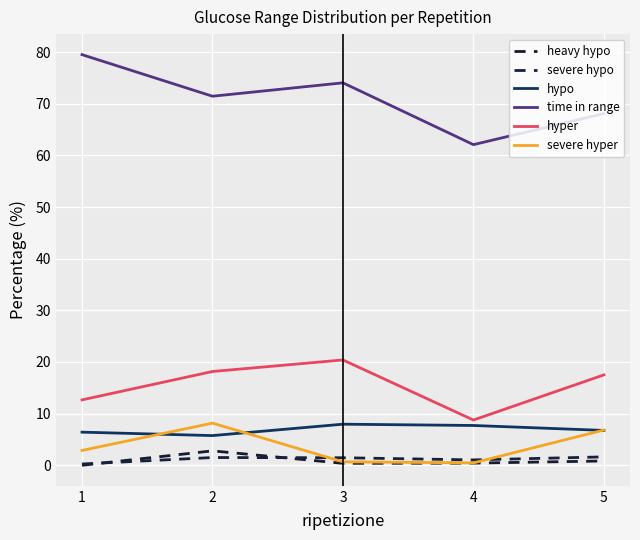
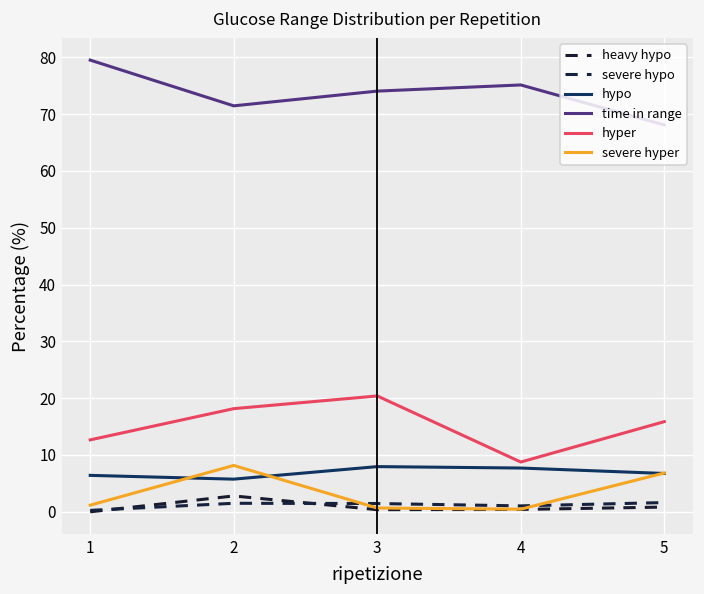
  {
    "time in range": {
      "1": 80,
      "2": 71,
      "3": 74,
-     "4": 62
+     "4": 75
    },
    "hyper": {
      "1": 13,
      "2": 18,
      "3": 20,
      "4": 9,
-     "5": 18
+     "5": 16
    },
    "severe hyper": {
-     "1": 3,
+     "1": 1,
      "2": 8
    }
  }
